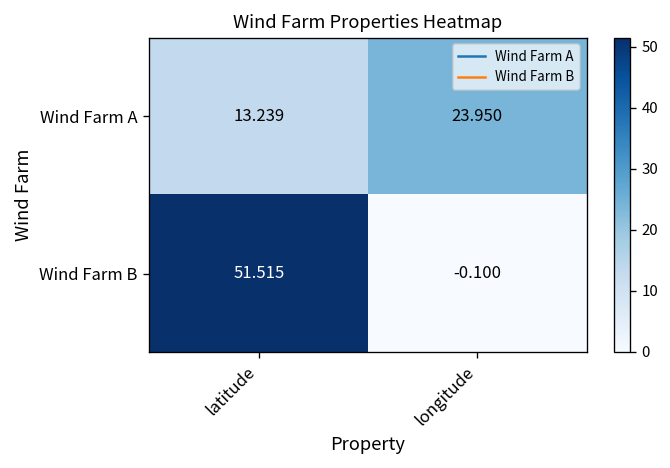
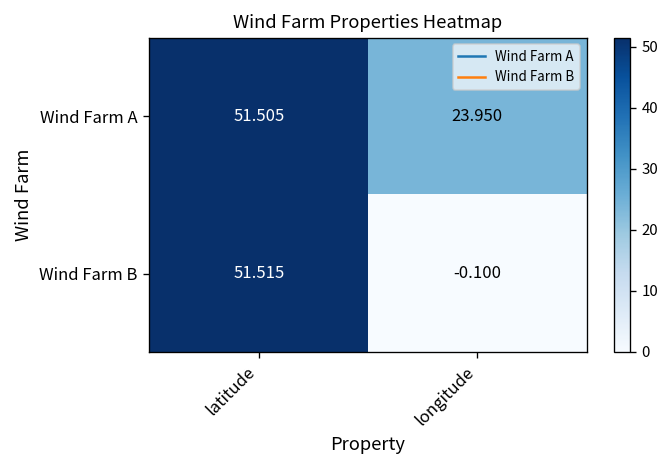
  {
    "Wind Farm A": {
-     "latitude": 13.239,
+     "latitude": 51.505,
      "longitude": 23.950
    },
    "Wind Farm B": {
      "latitude": 51.515,
      "longitude": -0.100
    }
  }
